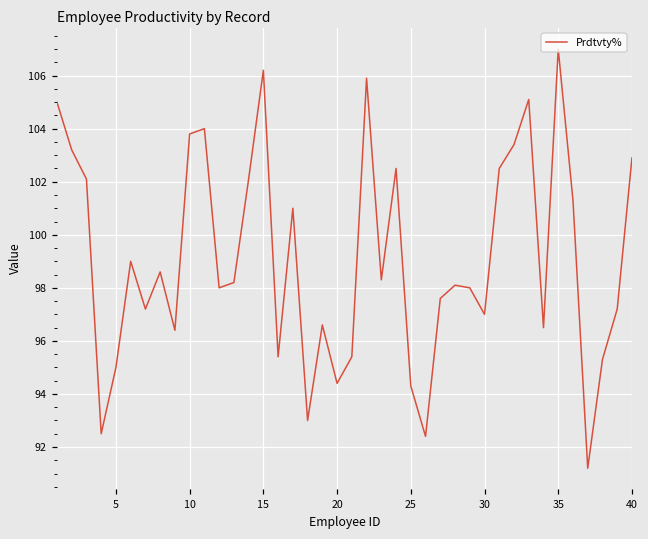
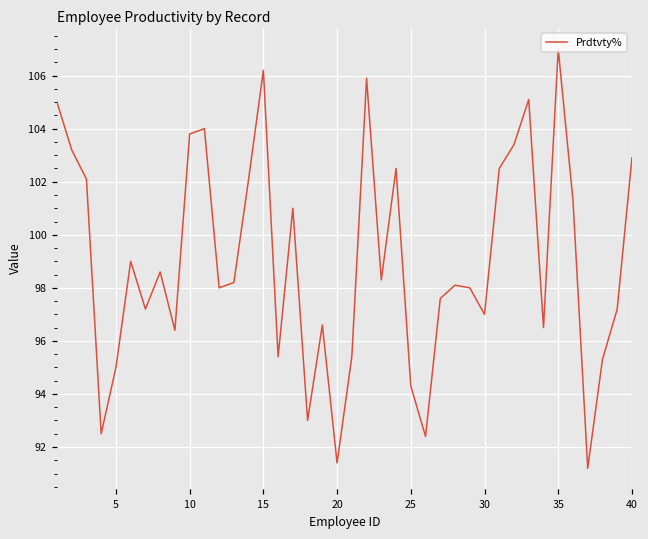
  {
    "5": 95.0,
    "10": 103.8,
    "15": 106.2,
-   "20": 94.4,
+   "20": 91.4,
    "25": 94.3,
    "30": 97.0,
    "40": 102.9
  }
